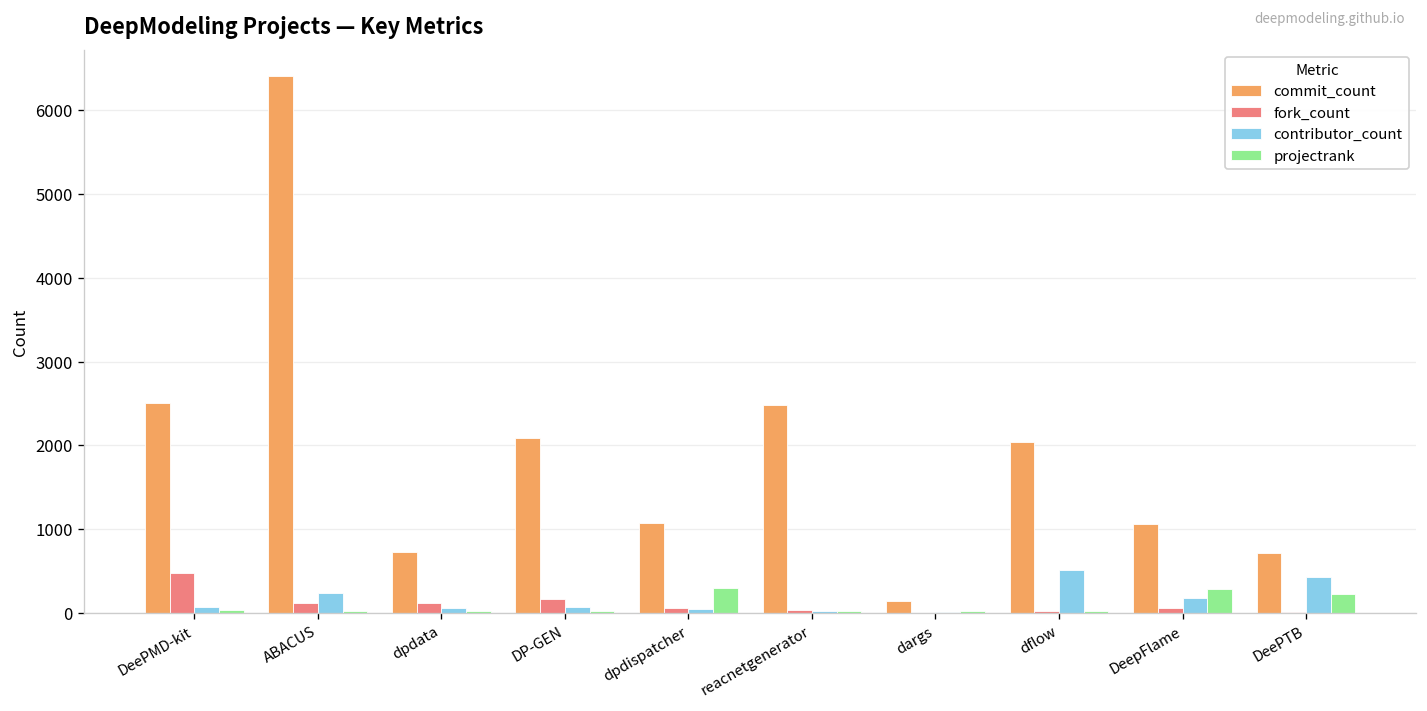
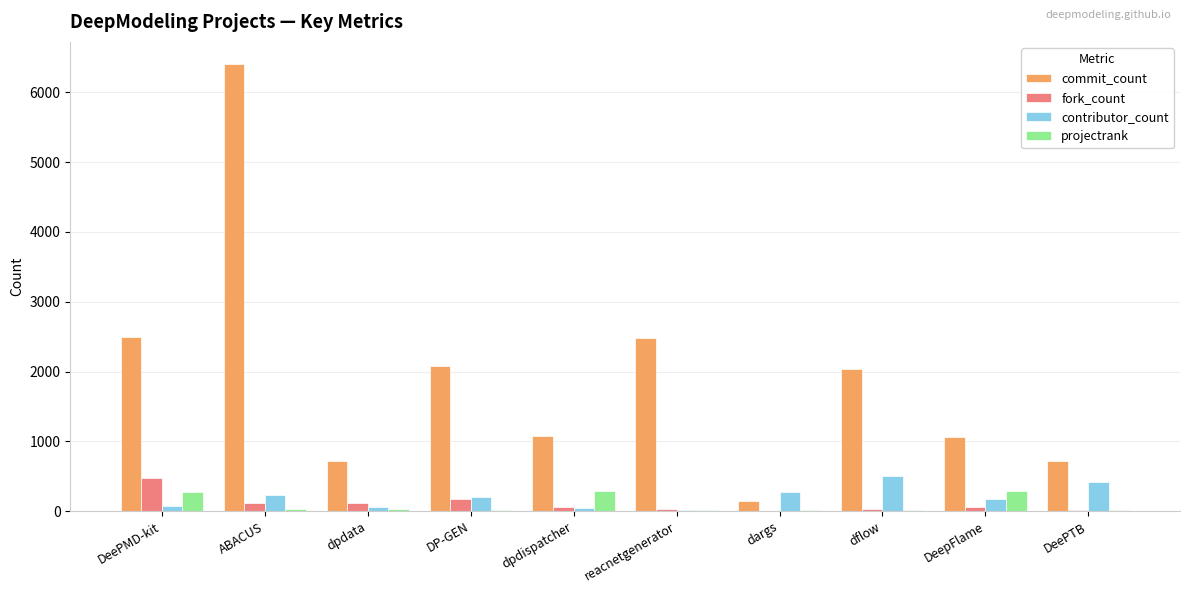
  {
    "contributor_count": {
      "DeePMD-kit": 100,
      "ABACUS": 200,
      "dpdata": 100,
-     "DP-GEN": 100,
+     "DP-GEN": 200,
      "dpdispatcher": 0,
-     "dargs": 0,
+     "dargs": 300,
      "dflow": 500,
      "DeepFlame": 200,
      "DeePTB": 400
    },
    "projectrank": {
-     "DeePMD-kit": 0,
+     "DeePMD-kit": 300,
      "dpdispatcher": 300,
      "DeepFlame": 300,
-     "DeePTB": 200
+     "DeePTB": 0
    }
  }
